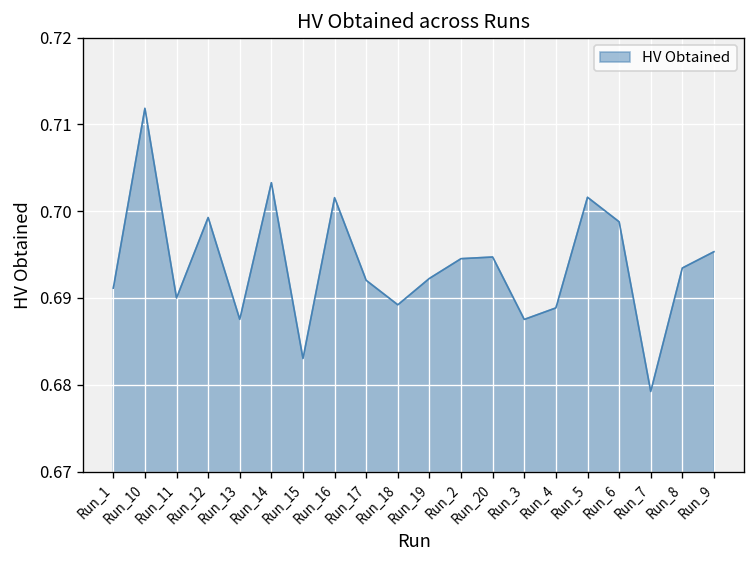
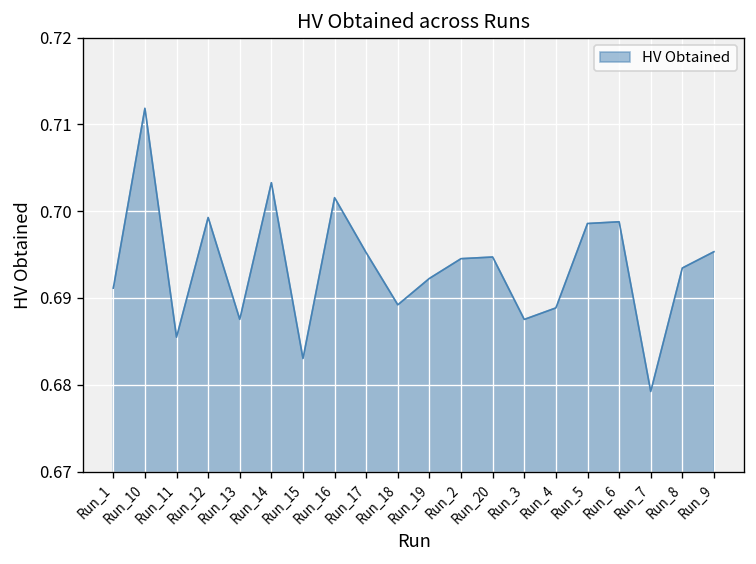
  {
    "Run_1": 0.691,
    "Run_10": 0.712,
-   "Run_11": 0.690,
+   "Run_11": 0.685,
    "Run_12": 0.699,
    "Run_13": 0.688,
    "Run_14": 0.703,
    "Run_15": 0.683,
    "Run_16": 0.702,
-   "Run_17": 0.692,
+   "Run_17": 0.695,
    "Run_18": 0.689,
    "Run_19": 0.692,
    "Run_2": 0.695,
    "Run_20": 0.695,
    "Run_3": 0.688,
    "Run_4": 0.689,
-   "Run_5": 0.702,
+   "Run_5": 0.699,
    "Run_6": 0.699,
    "Run_7": 0.679,
    "Run_8": 0.693,
    "Run_9": 0.695
  }
